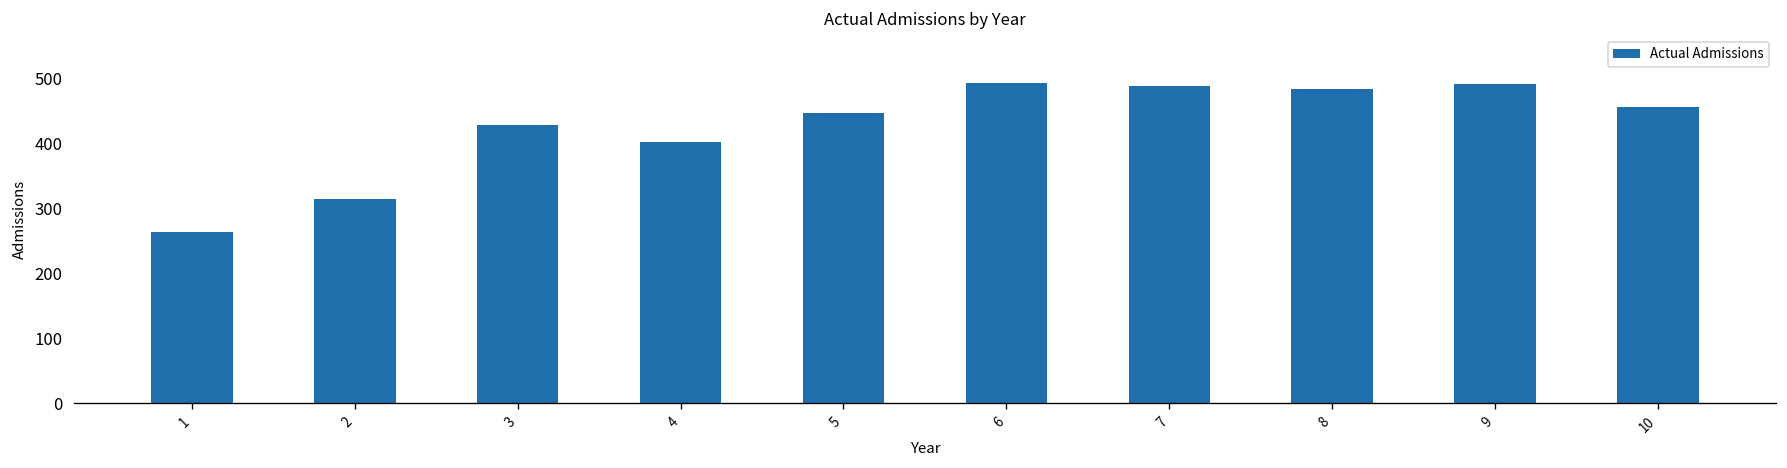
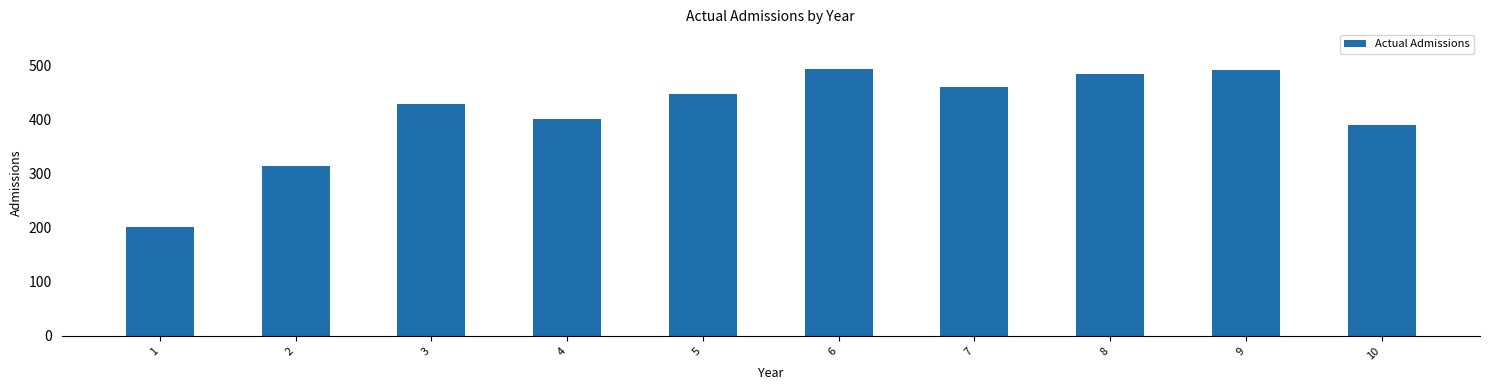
  {
-   "1": 260,
+   "1": 200,
    "2": 320,
    "3": 430,
    "4": 400,
    "5": 450,
    "6": 490,
-   "7": 490,
+   "7": 460,
    "8": 480,
    "9": 490,
-   "10": 460
+   "10": 390
  }
